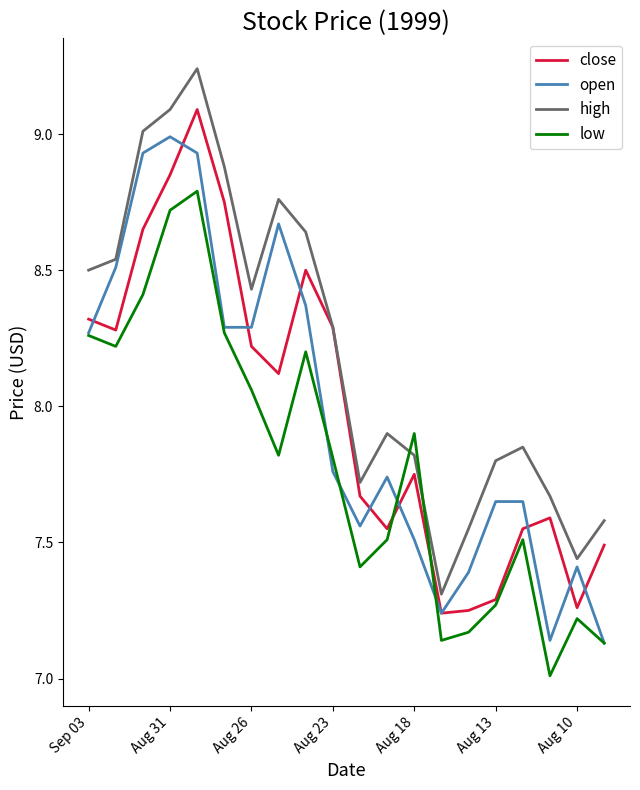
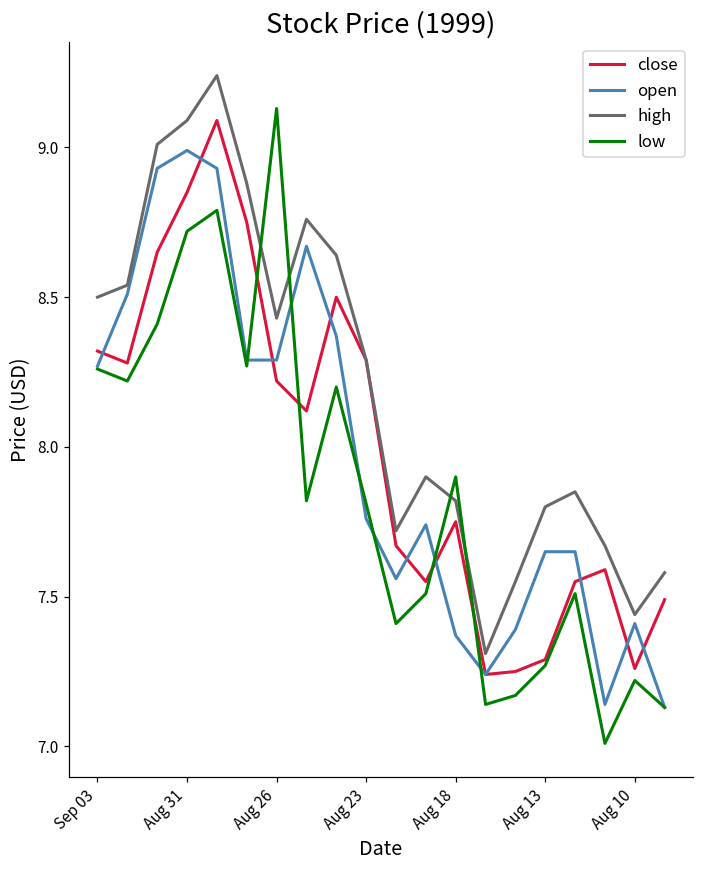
  {
    "close": {
      "Sep 03": 8.32,
      "Aug 31": 8.85,
      "Aug 26": 8.22,
      "Aug 18": 7.75,
      "Aug 13": 7.29,
      "Aug 10": 7.26
    },
    "open": {
      "Sep 03": 8.27,
      "Aug 31": 8.99,
      "Aug 26": 8.29,
      "Aug 23": 7.76,
-     "Aug 18": 7.51,
+     "Aug 18": 7.37,
      "Aug 13": 7.65,
      "Aug 10": 7.41
    },
    "high": {
      "Sep 03": 8.50,
      "Aug 31": 9.09,
      "Aug 26": 8.43,
      "Aug 18": 7.82,
      "Aug 13": 7.80,
      "Aug 10": 7.44
    },
    "low": {
      "Sep 03": 8.26,
      "Aug 31": 8.72,
-     "Aug 26": 8.06,
+     "Aug 26": 9.13,
      "Aug 23": 7.81,
      "Aug 18": 7.90,
      "Aug 13": 7.27,
      "Aug 10": 7.22
    }
  }
